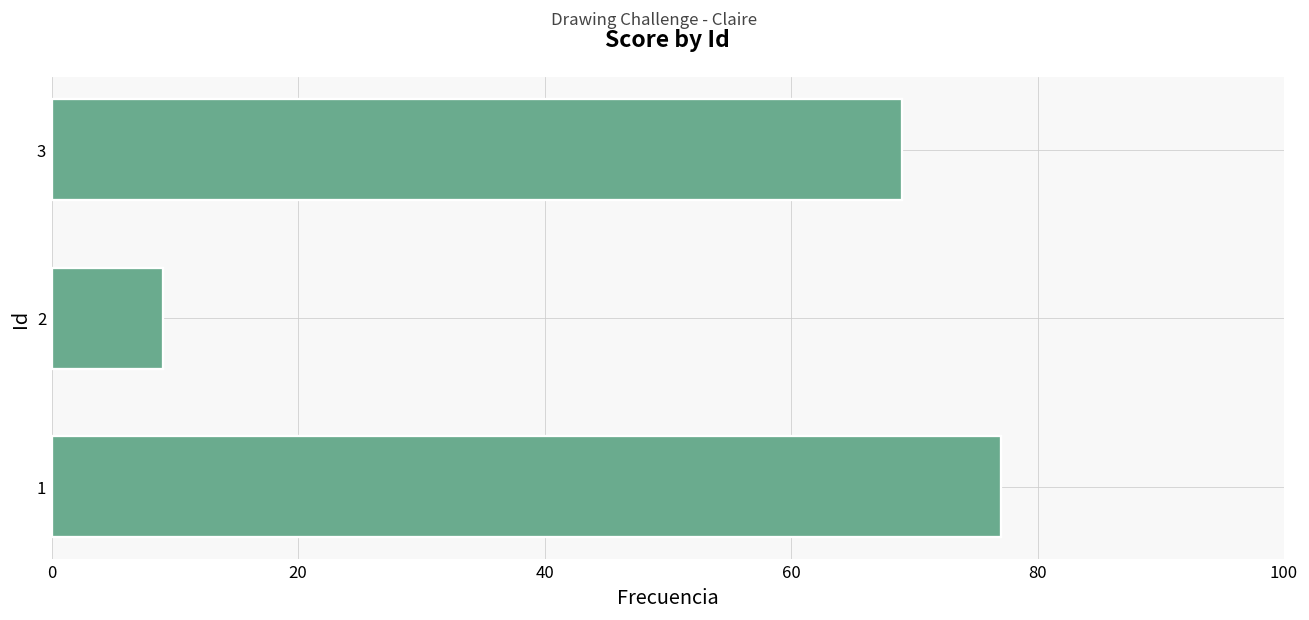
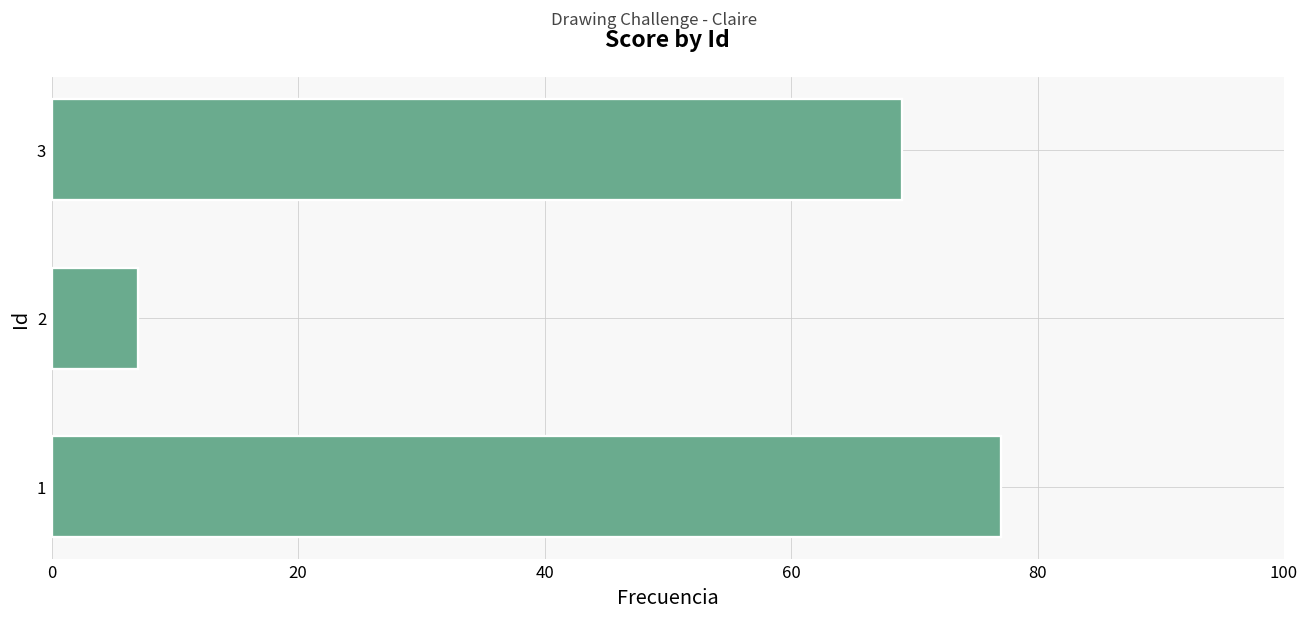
  {
    "3": 69,
-   "2": 9,
+   "2": 7,
    "1": 77
  }
